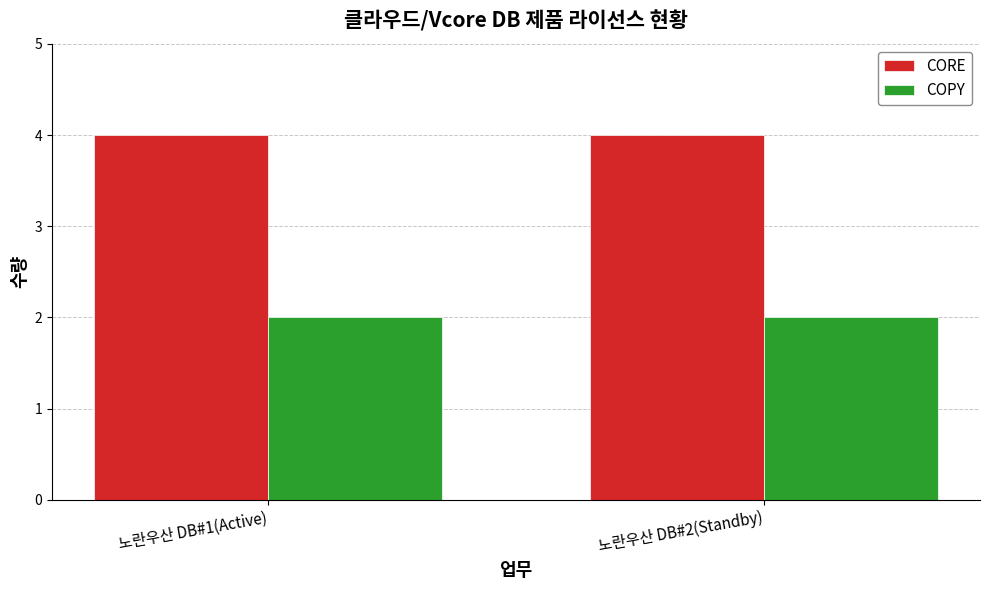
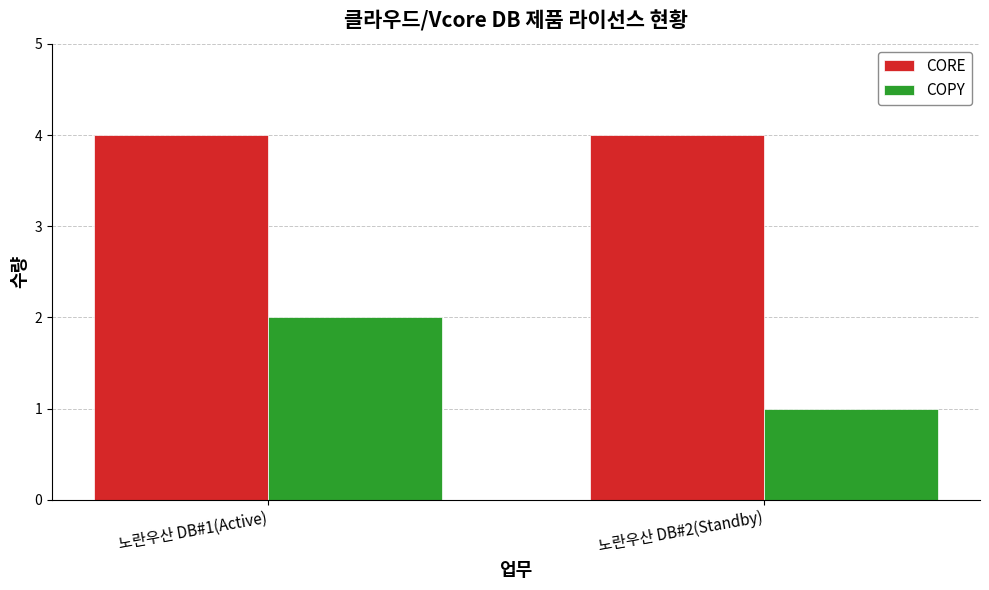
  {
    "CORE": {
      "노란우산 DB#1(Active)": 4,
      "노란우산 DB#2(Standby)": 4
    },
    "COPY": {
      "노란우산 DB#1(Active)": 2,
-     "노란우산 DB#2(Standby)": 2
+     "노란우산 DB#2(Standby)": 1
    }
  }
